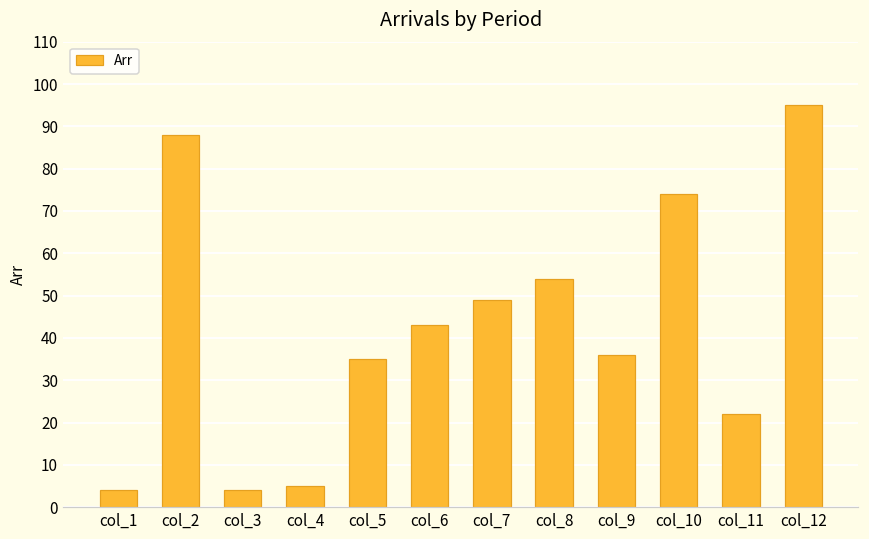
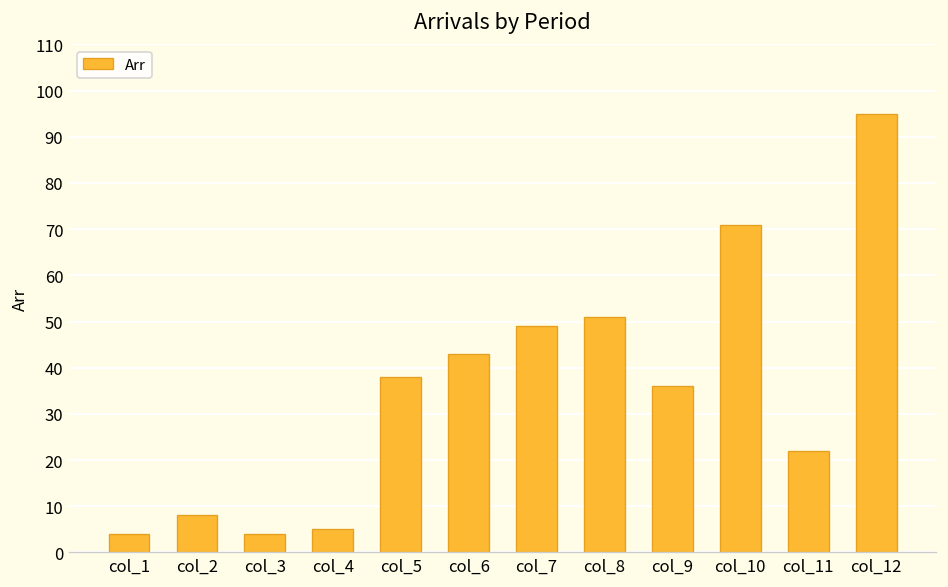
  {
    "col_1": 4,
-   "col_2": 88,
+   "col_2": 8,
    "col_3": 4,
    "col_4": 5,
-   "col_5": 35,
+   "col_5": 38,
    "col_6": 43,
    "col_7": 49,
-   "col_8": 54,
+   "col_8": 51,
    "col_9": 36,
-   "col_10": 74,
+   "col_10": 71,
    "col_11": 22,
    "col_12": 95
  }
